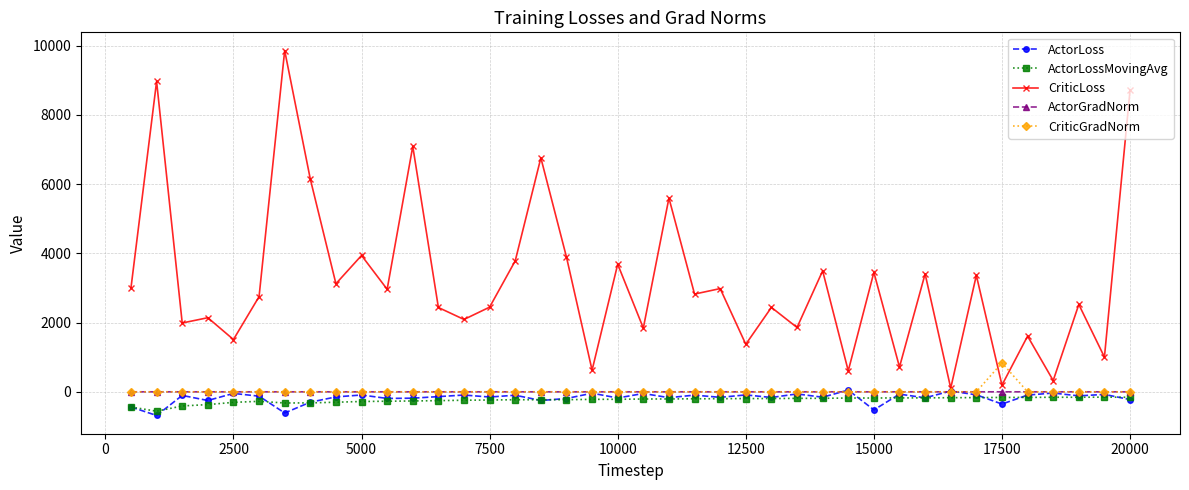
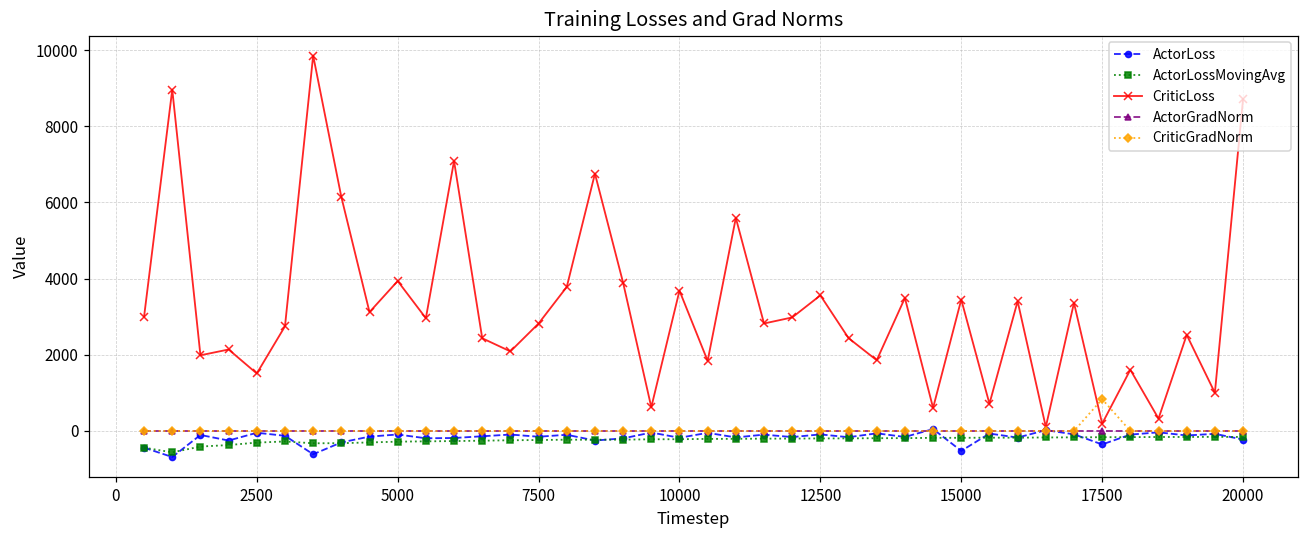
  {
    "ActorLoss": {
      "5000": -100,
      "7500": -200,
      "12500": -100,
      "15000": -500,
      "17500": -400
    },
    "ActorLossMovingAvg": {
      "2500": -300,
      "5000": -300,
      "7500": -200,
      "12500": -200,
      "15000": -200,
      "17500": -200
    },
    "CriticLoss": {
      "2500": 1500,
      "5000": 3900,
-     "7500": 2400,
+     "7500": 2800,
      "10000": 3700,
-     "12500": 1400,
+     "12500": 3600,
      "15000": 3400,
      "17500": 200
    },
    "ActorGradNorm": {
      "17500": 0
    },
    "CriticGradNorm": {
      "17500": 800
    }
  }
